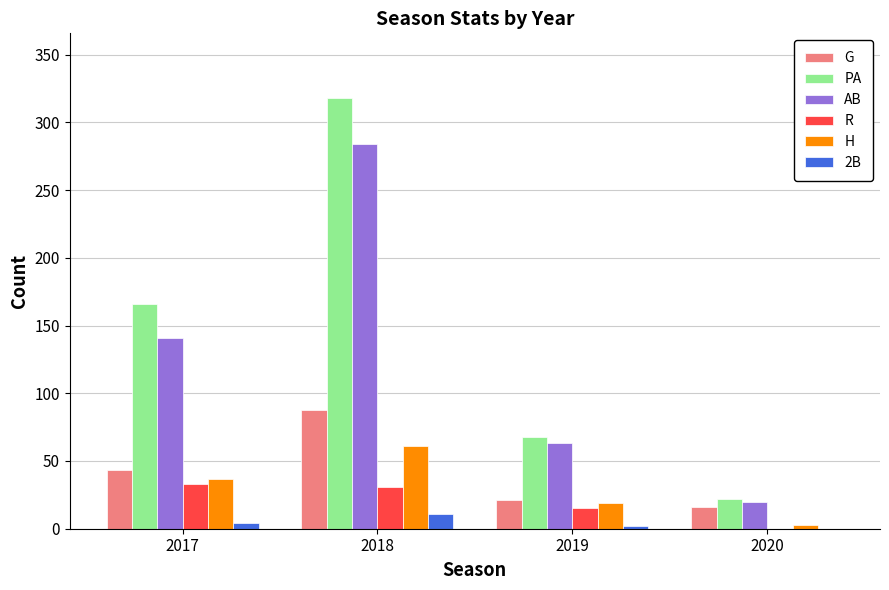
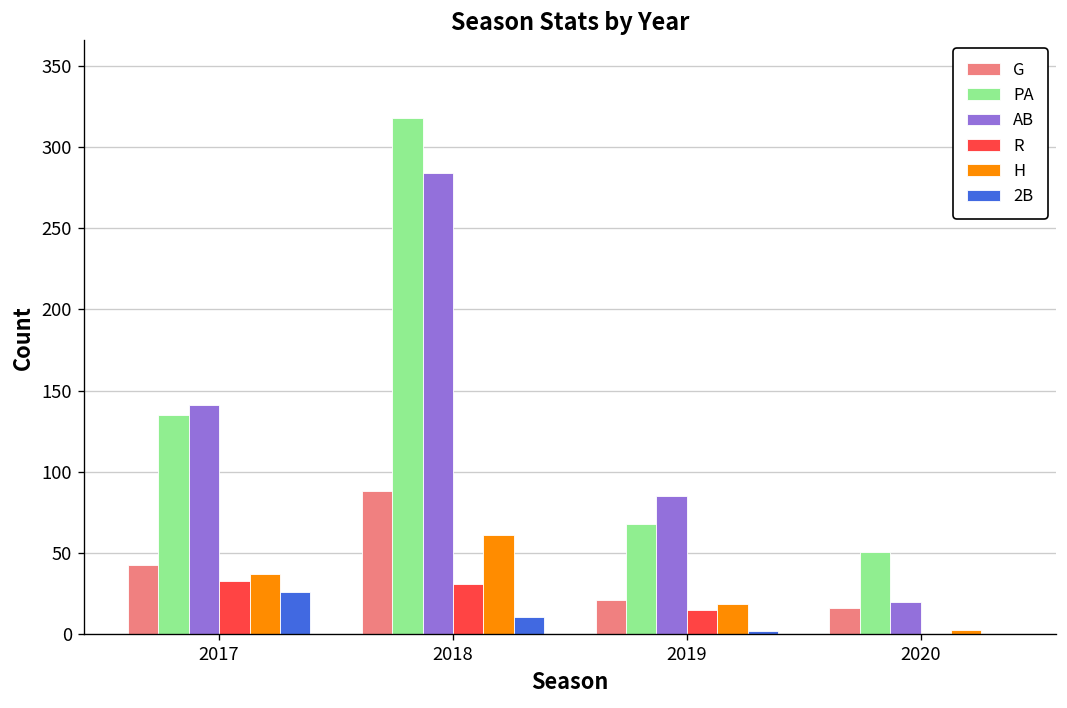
  {
    "G": {
      "2017": 43,
      "2018": 88,
      "2019": 21,
      "2020": 16
    },
    "PA": {
-     "2017": 166,
+     "2017": 135,
      "2018": 318,
      "2019": 68,
-     "2020": 22
+     "2020": 51
    },
    "AB": {
      "2017": 141,
      "2018": 284,
-     "2019": 63,
+     "2019": 85,
      "2020": 20
    },
    "R": {
      "2017": 33,
      "2018": 31,
      "2019": 15,
      "2020": 0
    },
    "H": {
      "2017": 37,
      "2018": 61,
      "2019": 19,
      "2020": 3
    },
    "2B": {
-     "2017": 4,
+     "2017": 26,
      "2018": 11,
      "2019": 2,
      "2020": 0
    }
  }
